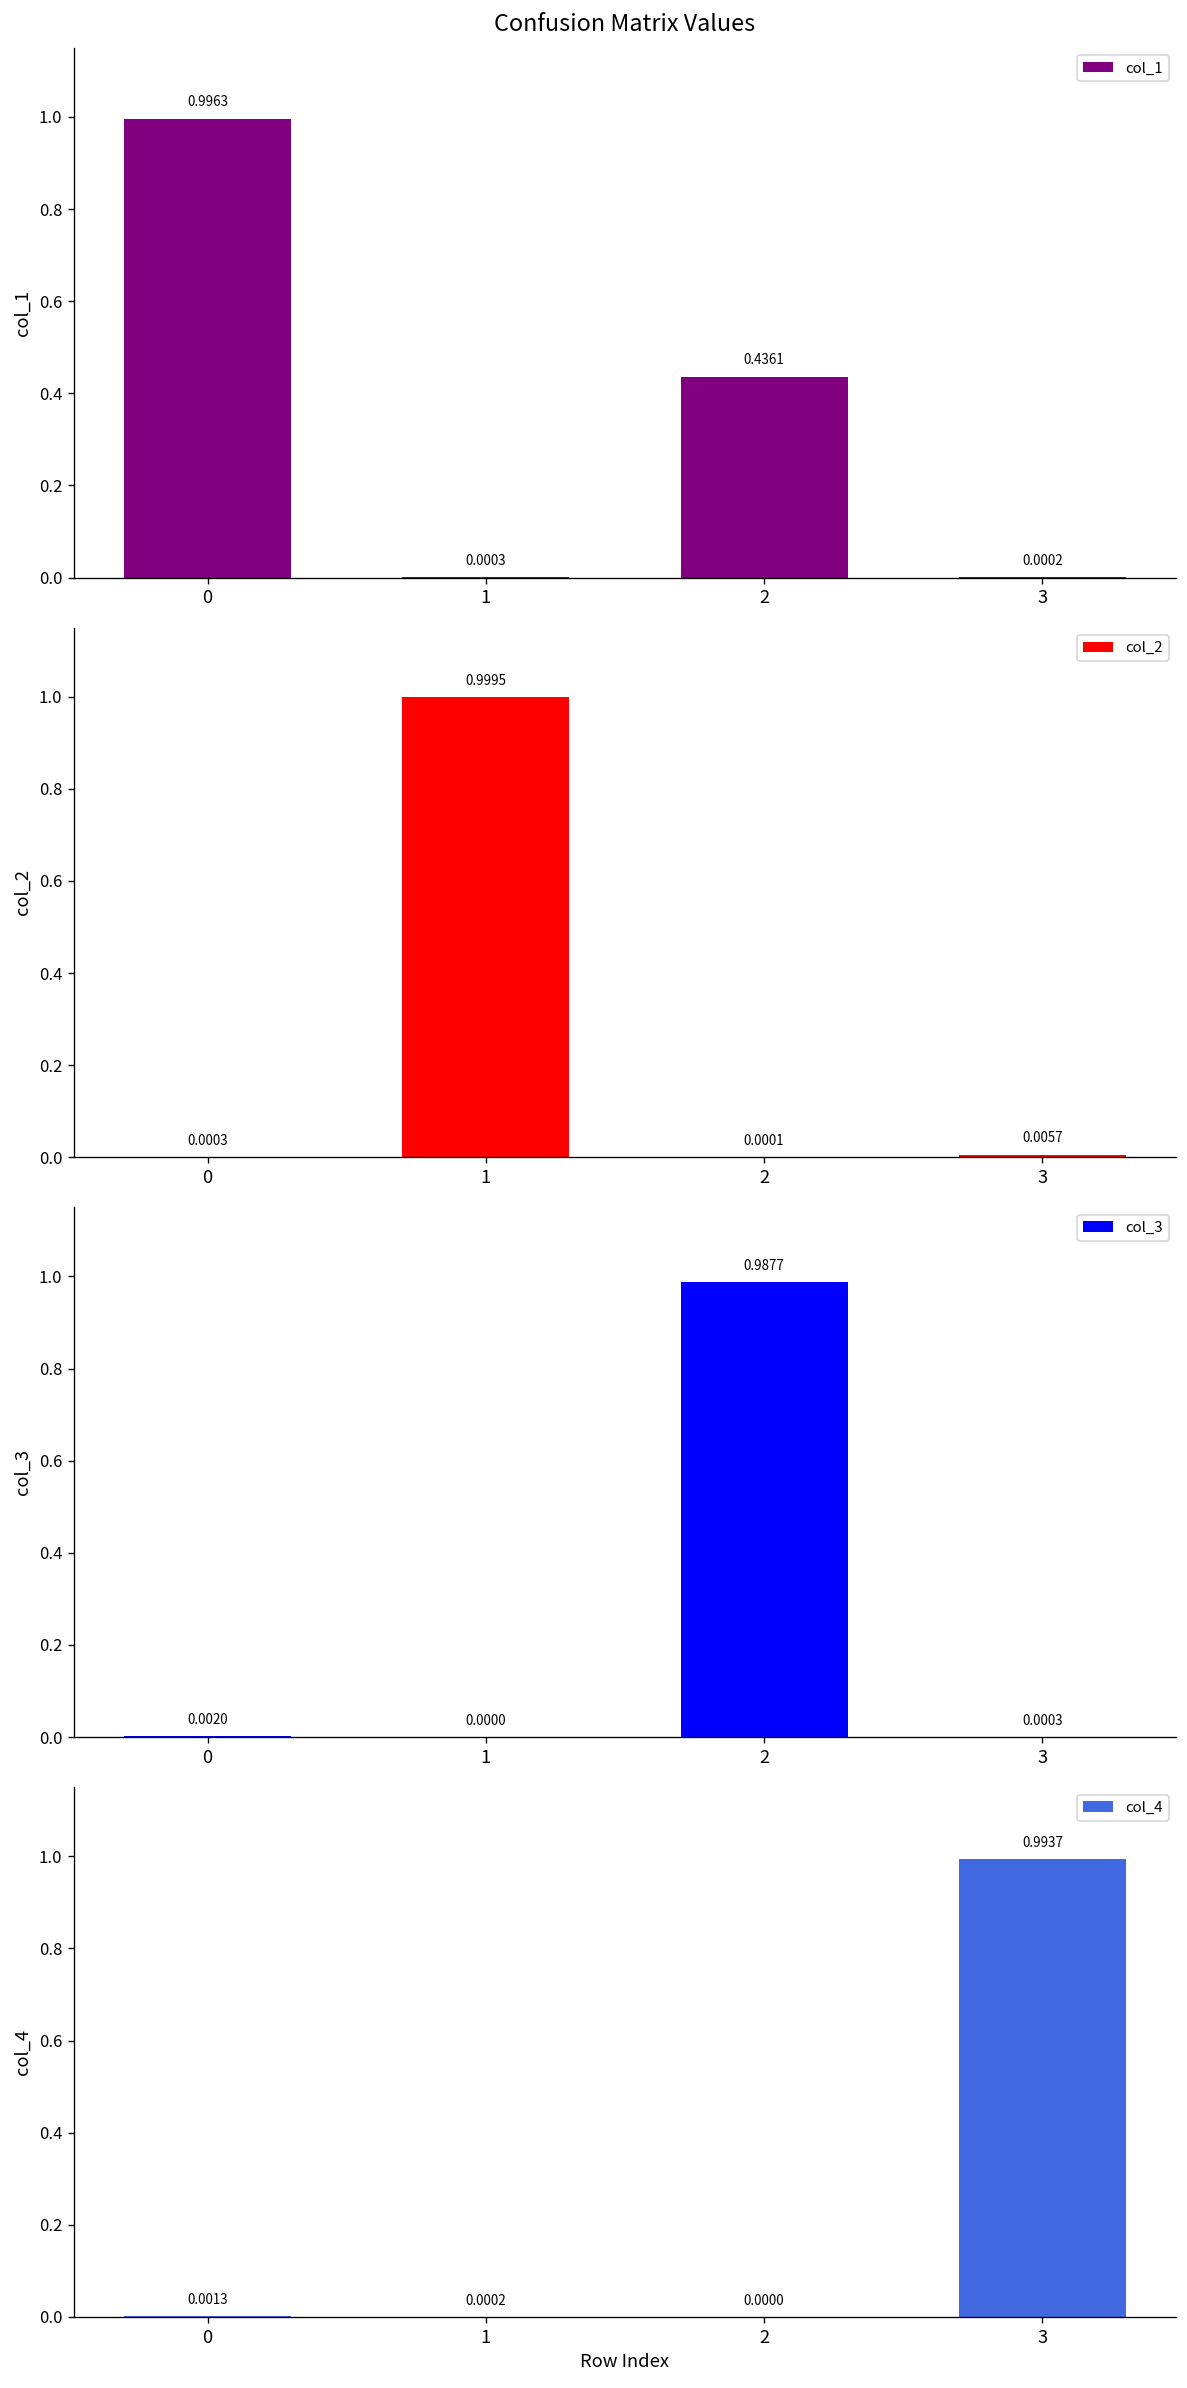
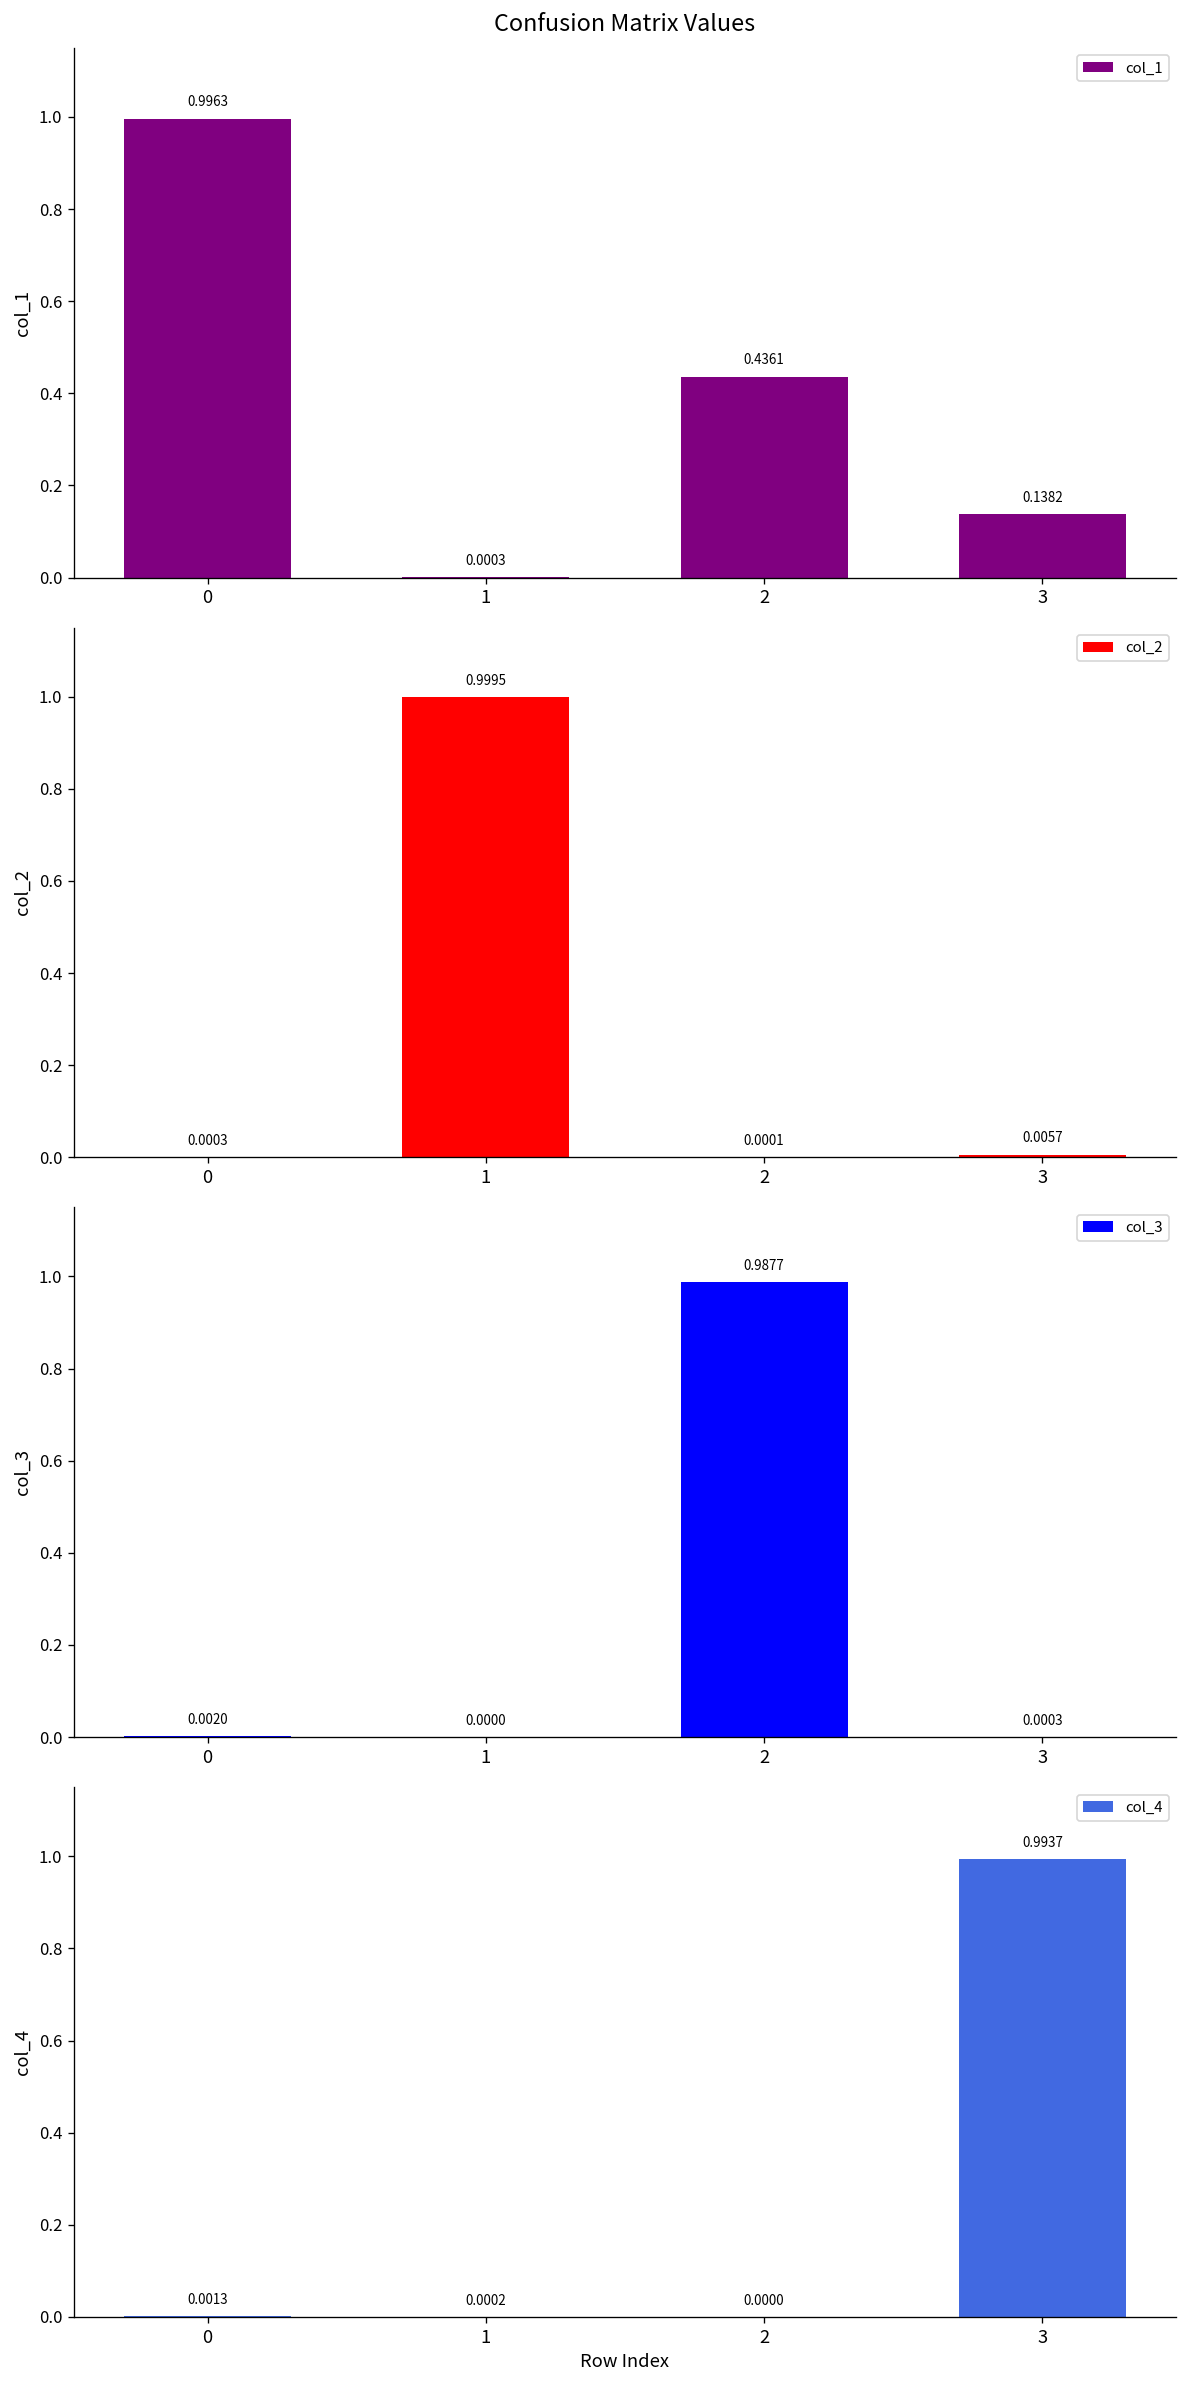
  {
    "Confusion Matrix Values": {
      "0": 0.9963,
      "1": 0.0003,
      "2": 0.4361,
-     "3": 0.0002
+     "3": 0.1382
    }
  }
